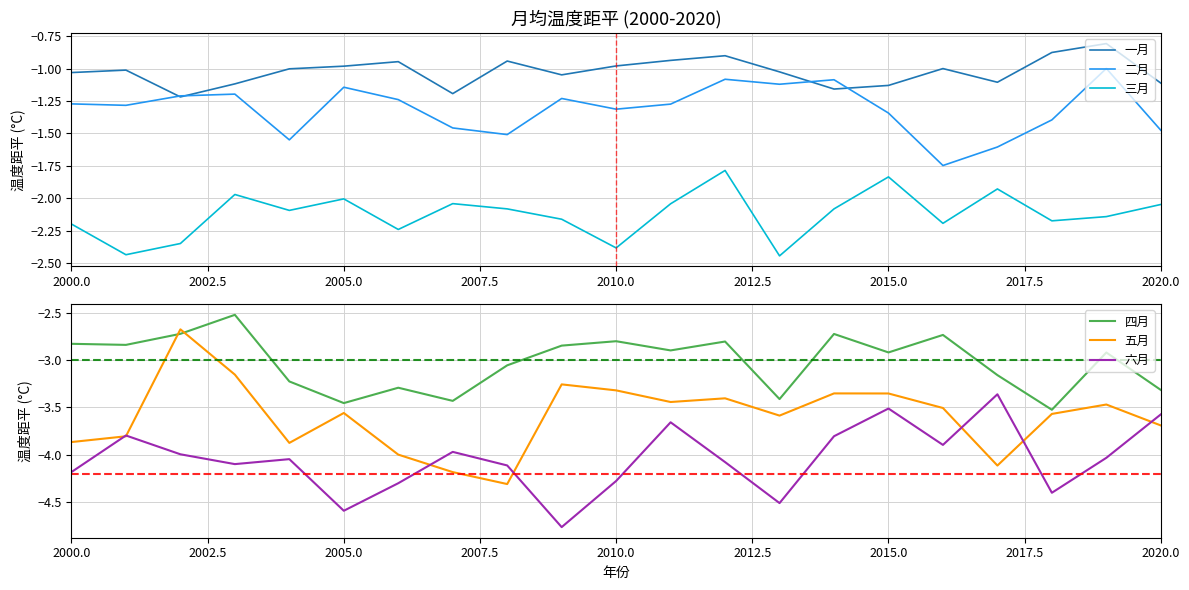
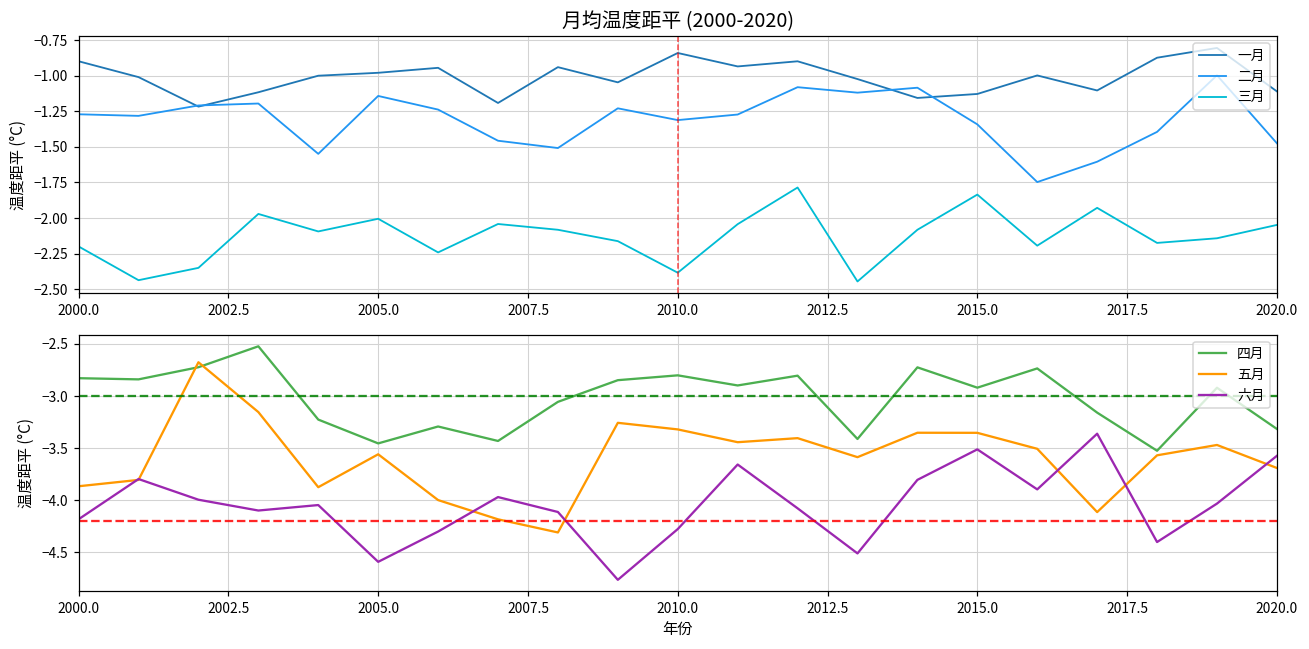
  {
    "月均温度距平 (2000-2020)": {
      "一月": {
-       "2000.0": -1.03,
+       "2000.0": -0.90,
        "2005.0": -0.98,
-       "2010.0": -0.98,
+       "2010.0": -0.84,
        "2015.0": -1.13,
        "2020.0": -1.11
      }
    }
  }
